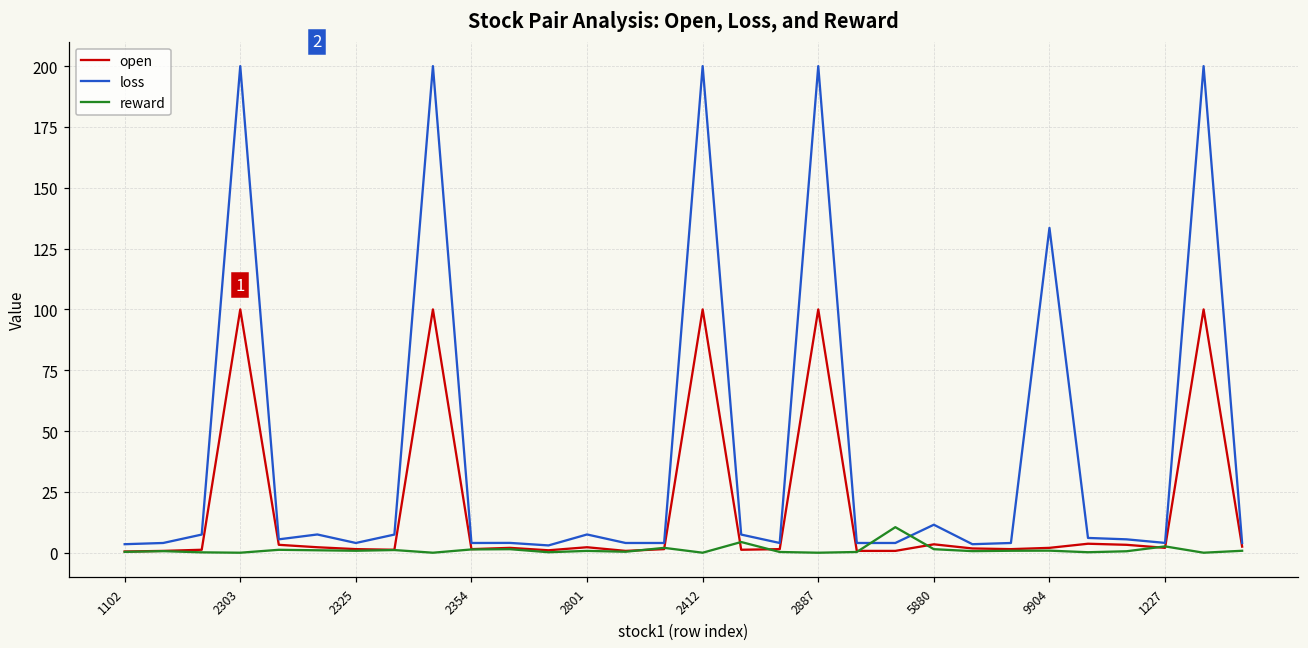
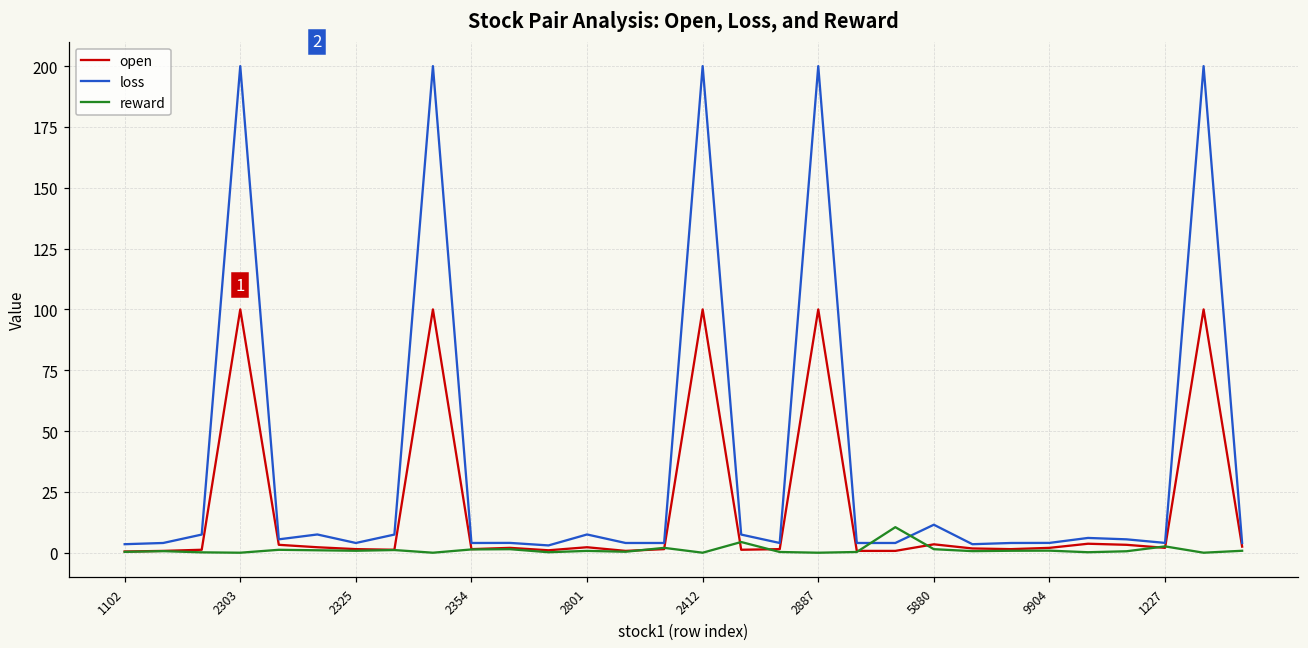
  {
    "loss": {
-     "9904": 134
+     "9904": 4
    }
  }
